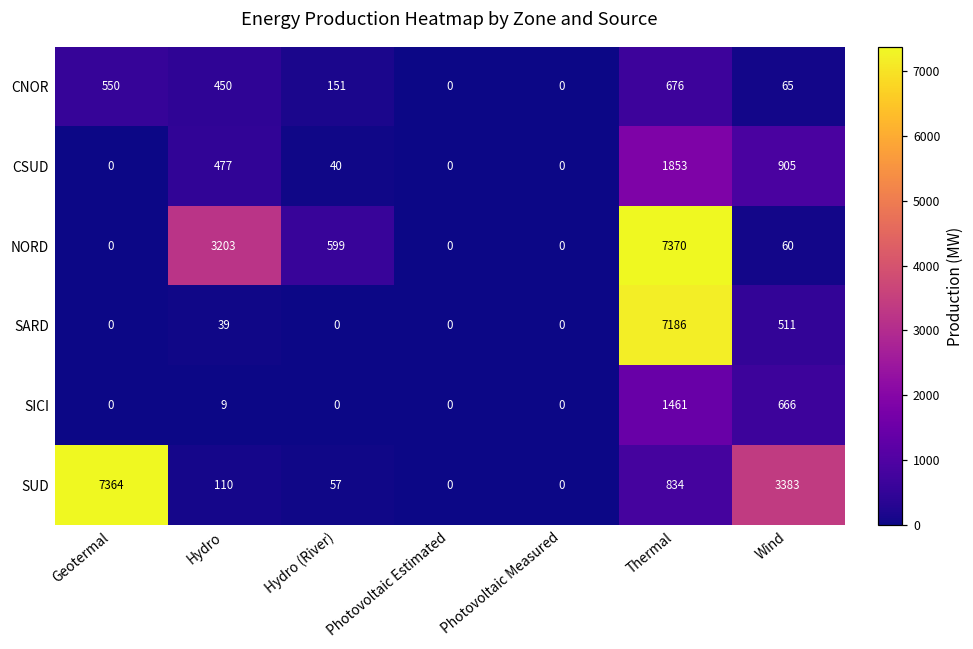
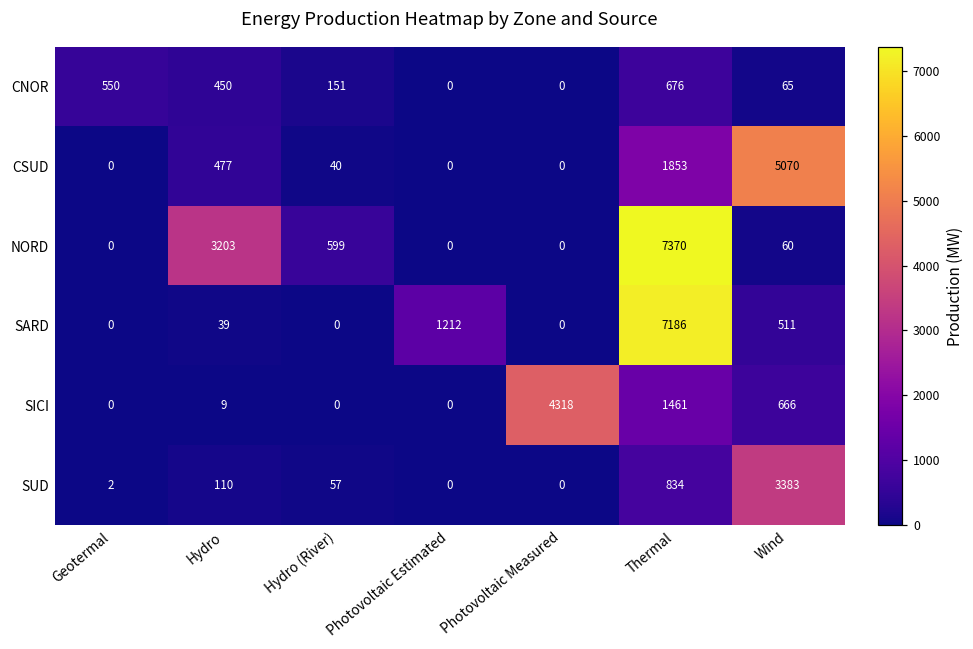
  {
    "CNOR": {
      "Geotermal": 550,
      "Hydro": 450,
      "Hydro (River)": 151,
      "Photovoltaic Estimated": 0,
      "Photovoltaic Measured": 0,
      "Thermal": 676,
      "Wind": 65
    },
    "CSUD": {
      "Geotermal": 0,
      "Hydro": 477,
      "Hydro (River)": 40,
      "Photovoltaic Estimated": 0,
      "Photovoltaic Measured": 0,
      "Thermal": 1853,
-     "Wind": 905
+     "Wind": 5070
    },
    "NORD": {
      "Geotermal": 0,
      "Hydro": 3203,
      "Hydro (River)": 599,
      "Photovoltaic Estimated": 0,
      "Photovoltaic Measured": 0,
      "Thermal": 7370,
      "Wind": 60
    },
    "SARD": {
      "Geotermal": 0,
      "Hydro": 39,
      "Hydro (River)": 0,
-     "Photovoltaic Estimated": 0,
+     "Photovoltaic Estimated": 1212,
      "Photovoltaic Measured": 0,
      "Thermal": 7186,
      "Wind": 511
    },
    "SICI": {
      "Geotermal": 0,
      "Hydro": 9,
      "Hydro (River)": 0,
      "Photovoltaic Estimated": 0,
-     "Photovoltaic Measured": 0,
+     "Photovoltaic Measured": 4318,
      "Thermal": 1461,
      "Wind": 666
    },
    "SUD": {
-     "Geotermal": 7364,
+     "Geotermal": 2,
      "Hydro": 110,
      "Hydro (River)": 57,
      "Photovoltaic Estimated": 0,
      "Photovoltaic Measured": 0,
      "Thermal": 834,
      "Wind": 3383
    }
  }
